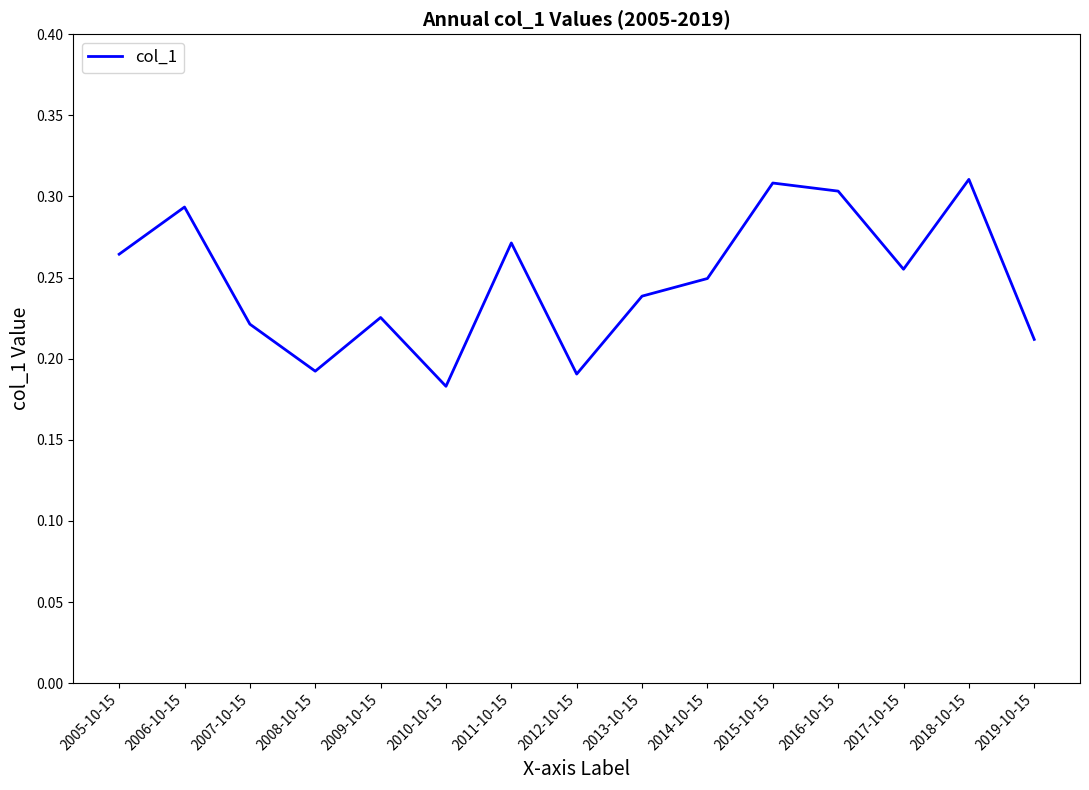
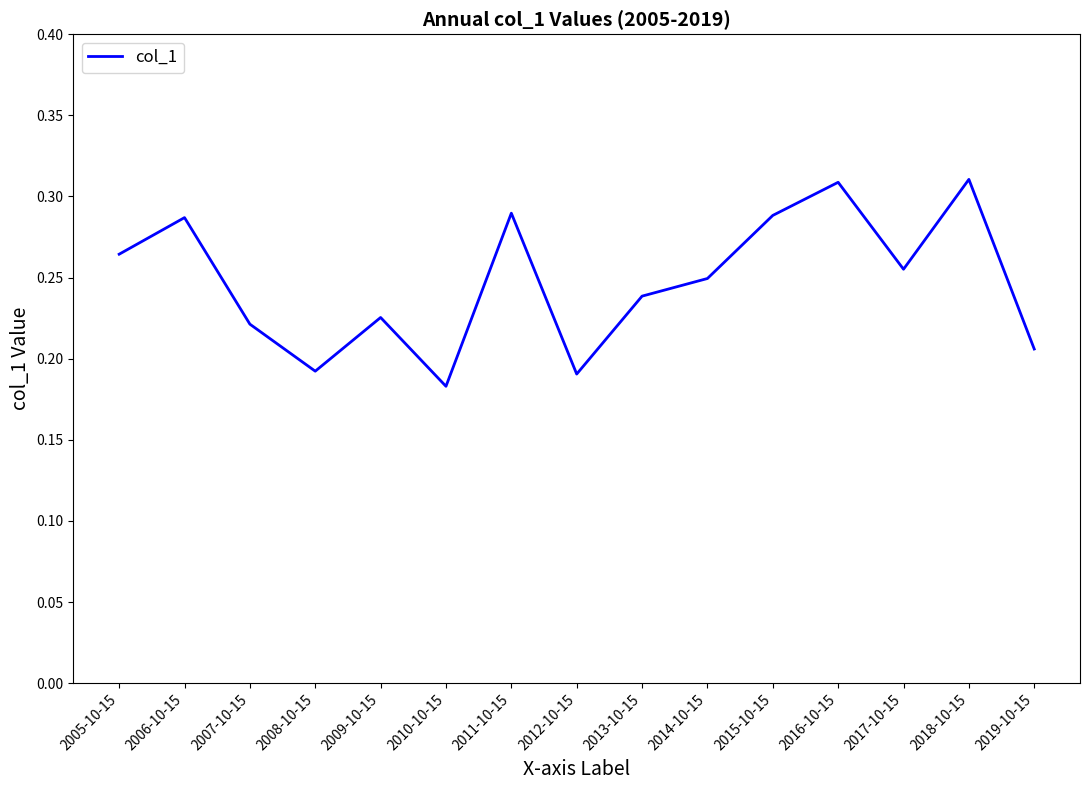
  {
    "2005-10-15": 0.264,
-   "2006-10-15": 0.293,
+   "2006-10-15": 0.287,
    "2007-10-15": 0.221,
    "2008-10-15": 0.192,
    "2009-10-15": 0.225,
    "2010-10-15": 0.183,
-   "2011-10-15": 0.271,
+   "2011-10-15": 0.290,
    "2012-10-15": 0.191,
    "2013-10-15": 0.239,
    "2014-10-15": 0.249,
-   "2015-10-15": 0.308,
-   "2016-10-15": 0.303,
+   "2015-10-15": 0.288,
+   "2016-10-15": 0.309,
    "2017-10-15": 0.255,
    "2018-10-15": 0.311,
-   "2019-10-15": 0.212
+   "2019-10-15": 0.206
  }
